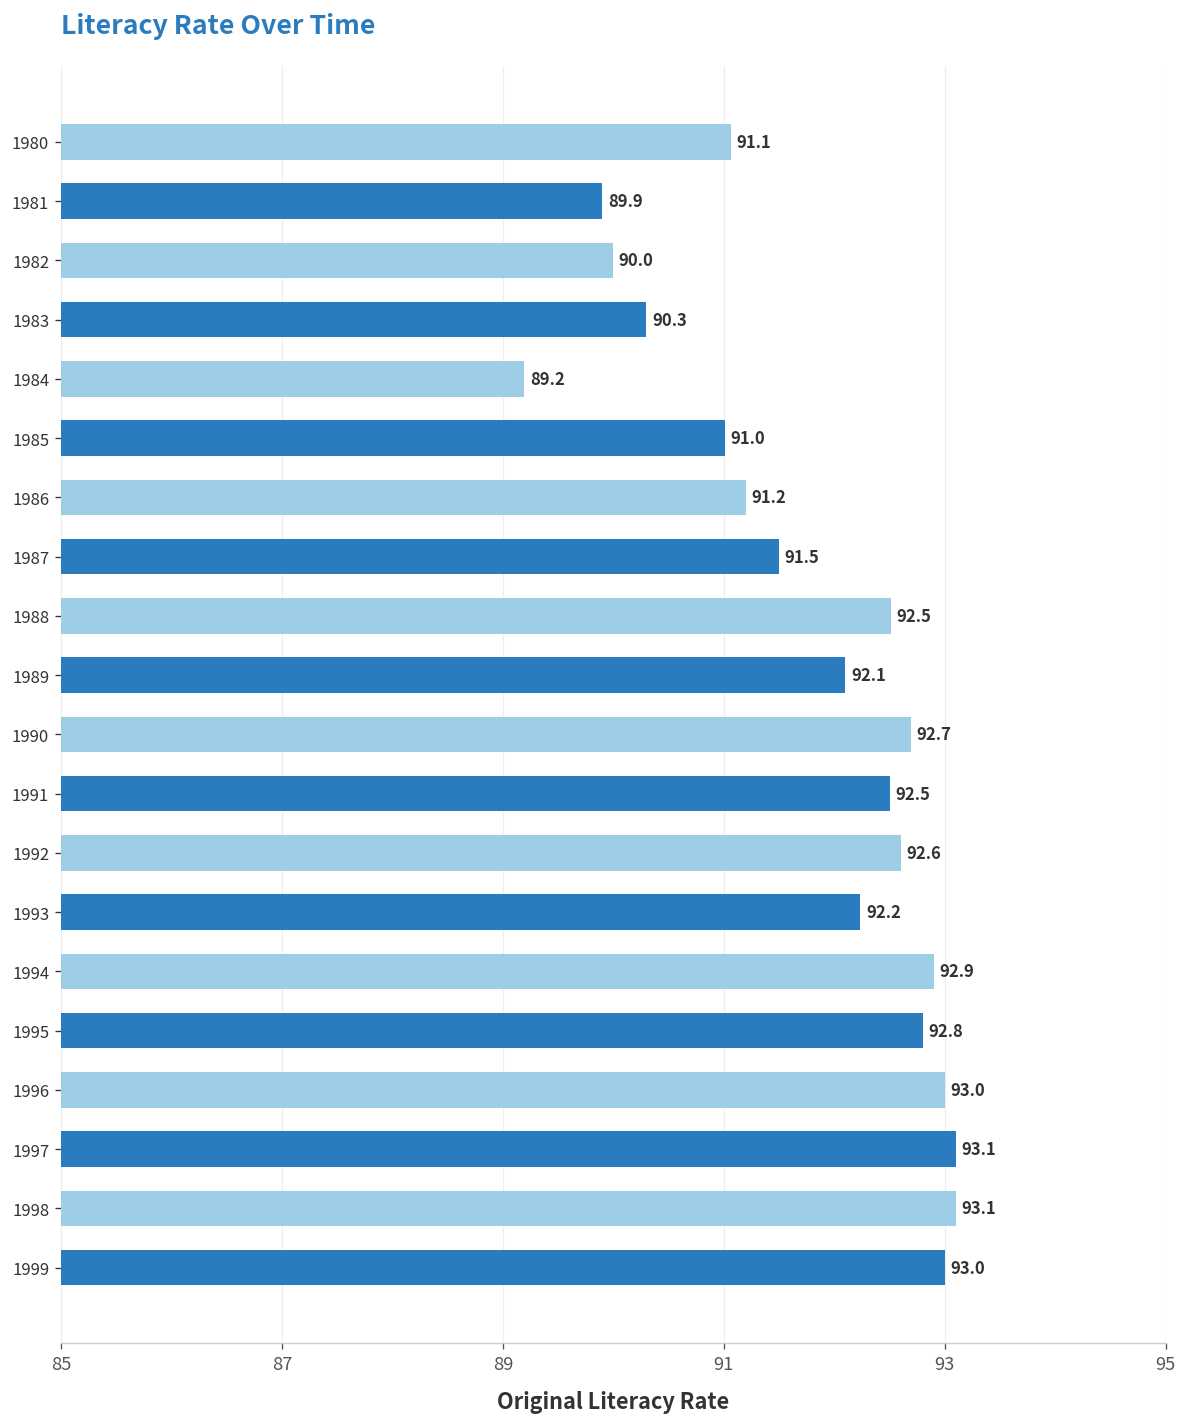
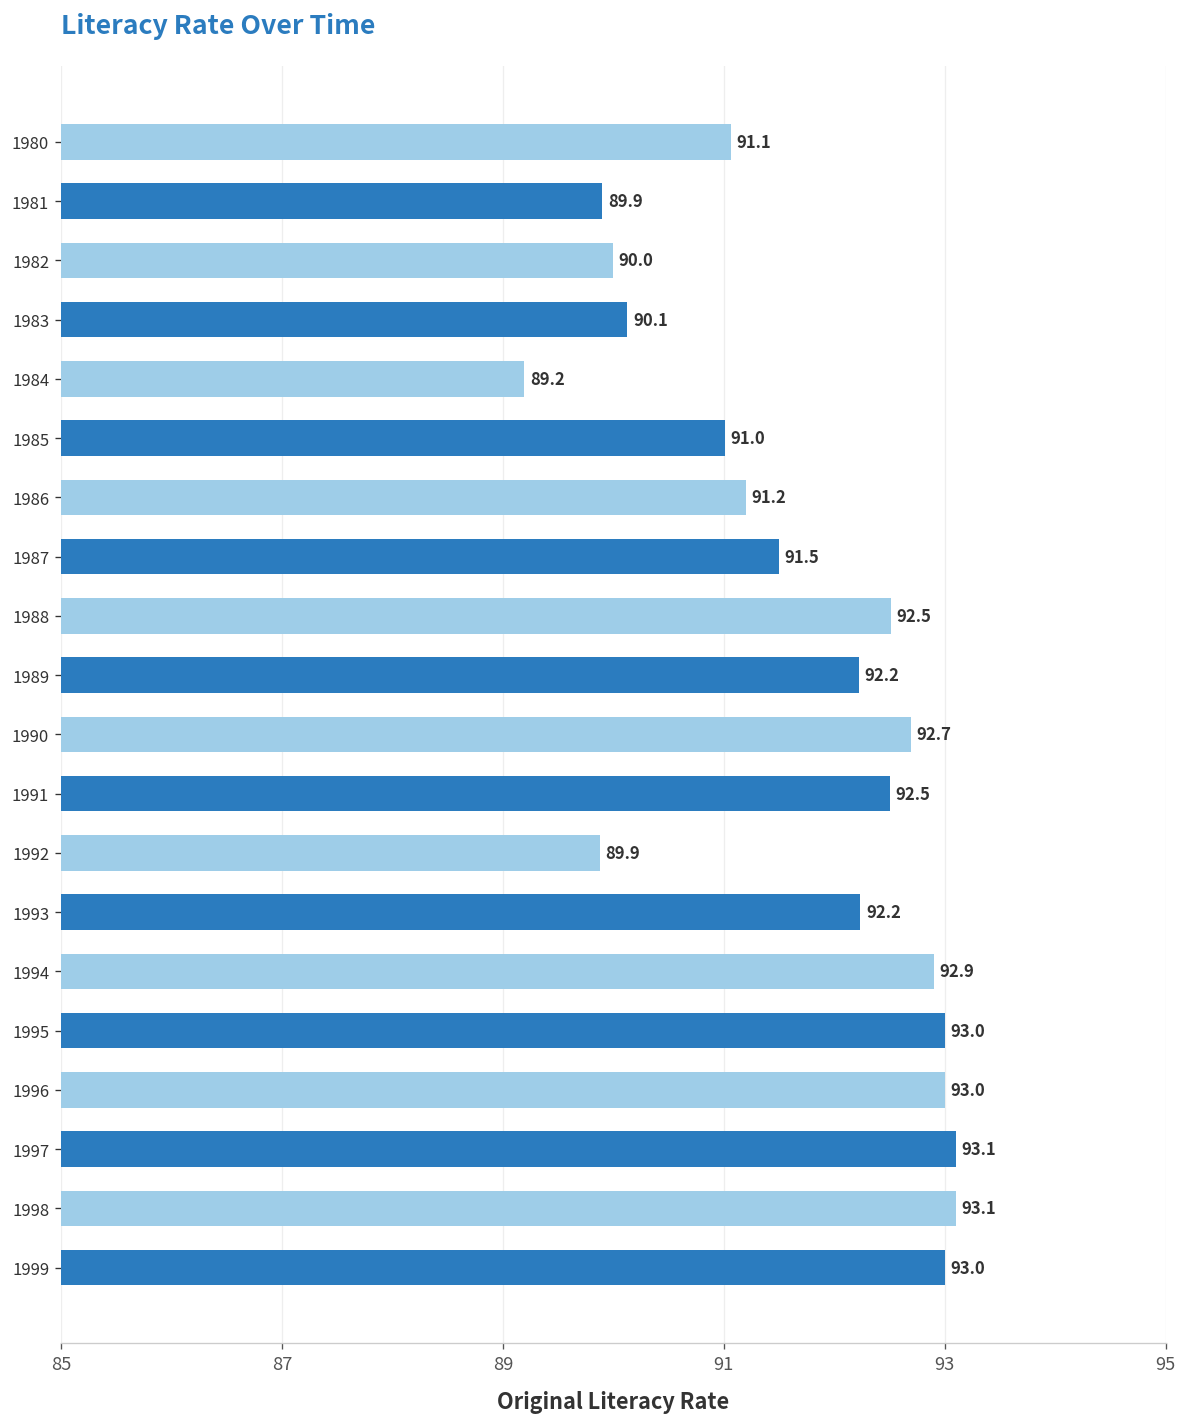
  {
    "1980": 91.1,
    "1981": 89.9,
    "1982": 90.0,
-   "1983": 90.3,
+   "1983": 90.1,
    "1984": 89.2,
    "1985": 91.0,
    "1986": 91.2,
    "1987": 91.5,
    "1988": 92.5,
-   "1989": 92.1,
+   "1989": 92.2,
    "1990": 92.7,
    "1991": 92.5,
-   "1992": 92.6,
+   "1992": 89.9,
    "1993": 92.2,
    "1994": 92.9,
-   "1995": 92.8,
+   "1995": 93.0,
    "1996": 93.0,
    "1997": 93.1,
    "1998": 93.1,
    "1999": 93.0
  }
